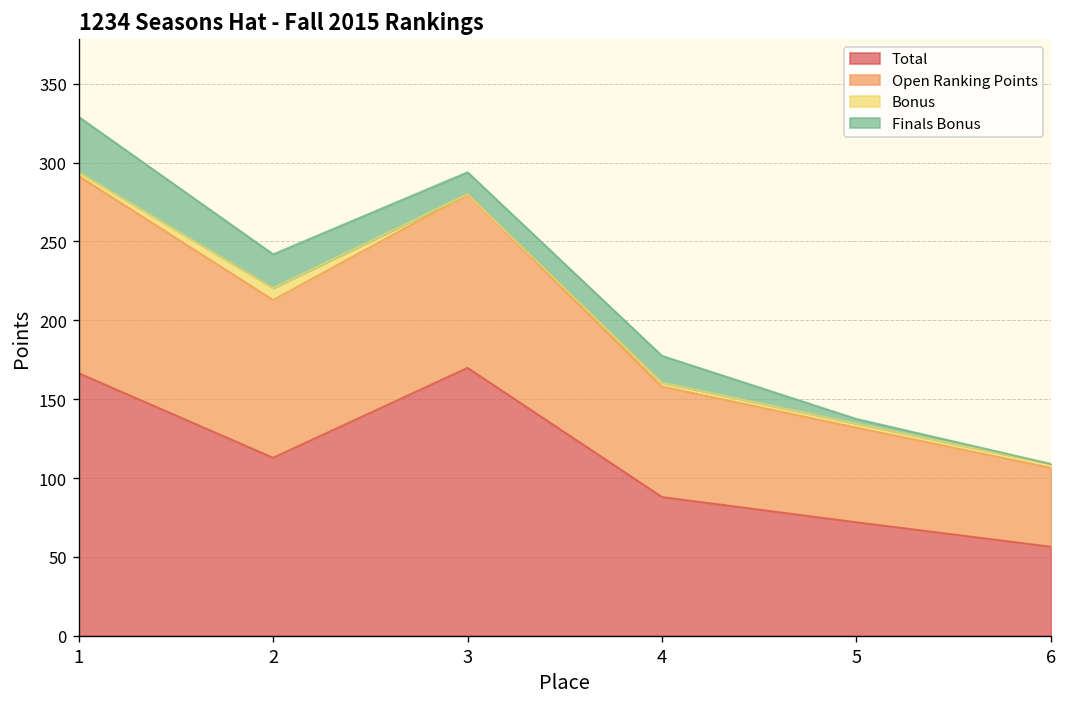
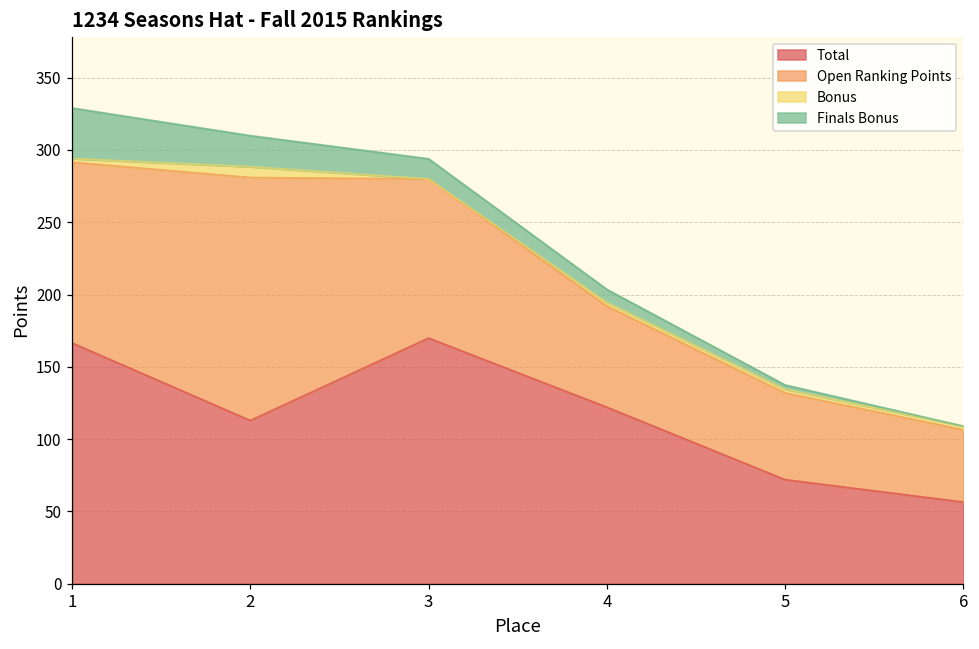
  {
    "Total": {
      "1": 167,
      "2": 113,
      "3": 170,
-     "4": 88,
+     "4": 122,
      "5": 72,
      "6": 57
    },
    "Open Ranking Points": {
      "1": 125,
-     "2": 100,
+     "2": 168,
      "4": 70,
      "5": 60,
      "6": 50
    },
    "Bonus": {
      "1": 3,
      "2": 8,
      "4": 3,
      "5": 3
    },
    "Finals Bonus": {
      "1": 35,
      "2": 22,
      "3": 14,
-     "4": 17,
+     "4": 9,
      "5": 3
    }
  }
